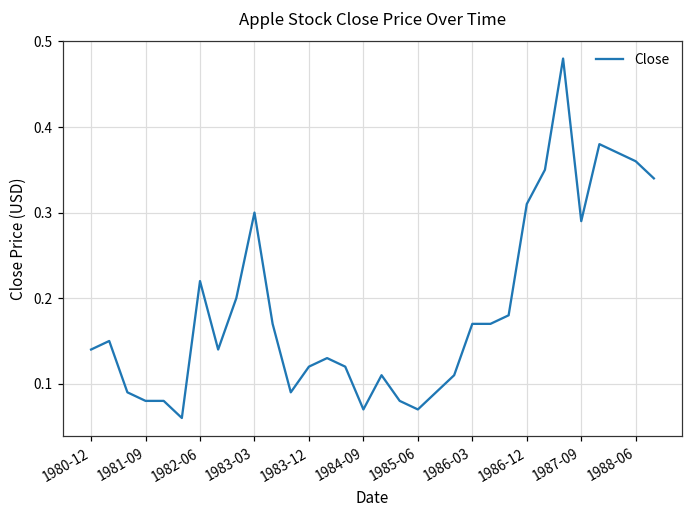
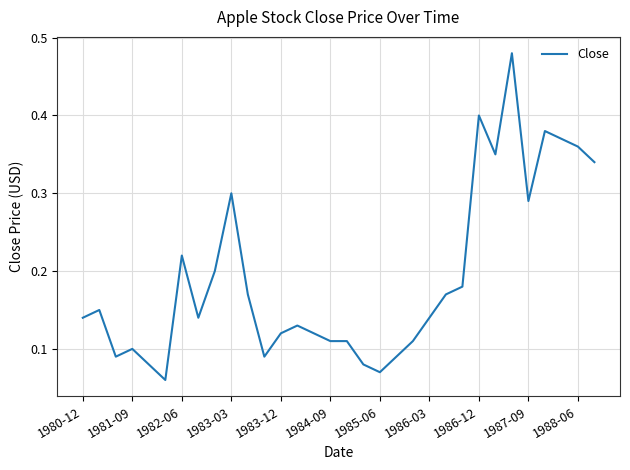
  {
    "1980-12": 0.14,
-   "1981-09": 0.08,
+   "1981-09": 0.10,
    "1982-06": 0.22,
    "1983-03": 0.30,
    "1983-12": 0.12,
-   "1984-09": 0.07,
+   "1984-09": 0.11,
    "1985-06": 0.07,
-   "1986-03": 0.17,
-   "1986-12": 0.31,
+   "1986-03": 0.14,
+   "1986-12": 0.40,
    "1987-09": 0.29,
    "1988-06": 0.36
  }
